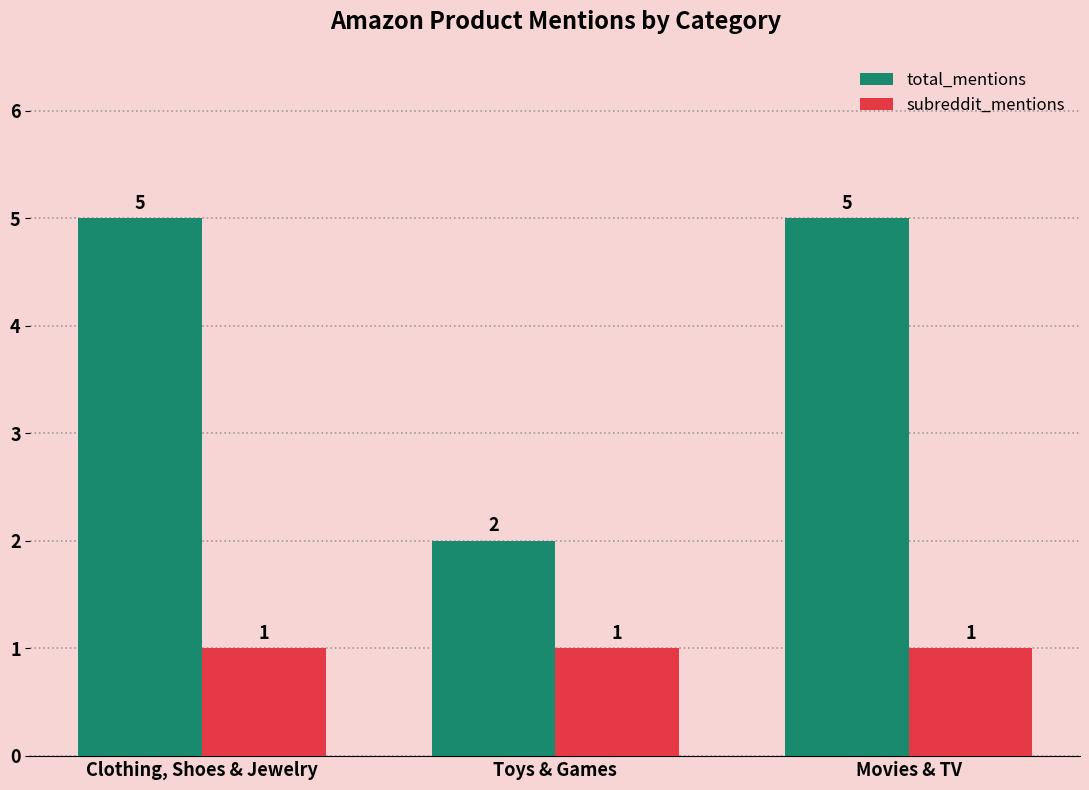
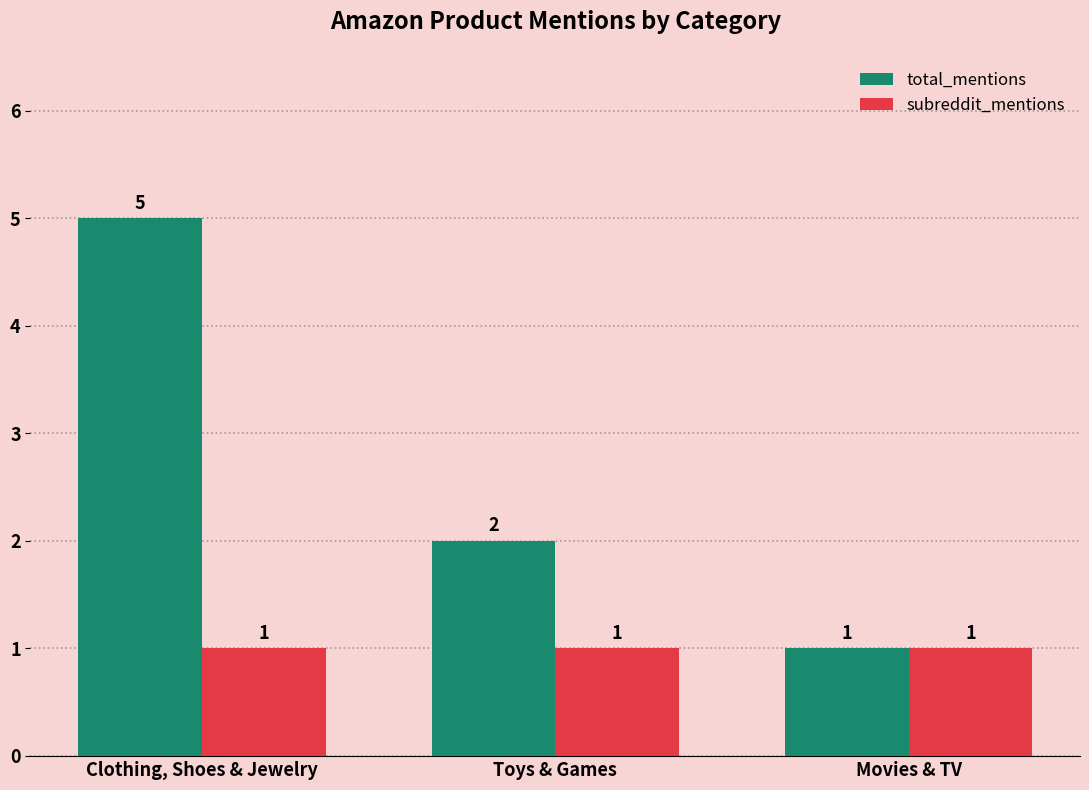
  {
    "total_mentions": {
      "Clothing, Shoes & Jewelry": 5,
      "Toys & Games": 2,
-     "Movies & TV": 5
+     "Movies & TV": 1
    },
    "subreddit_mentions": {
      "Clothing, Shoes & Jewelry": 1,
      "Toys & Games": 1,
      "Movies & TV": 1
    }
  }
